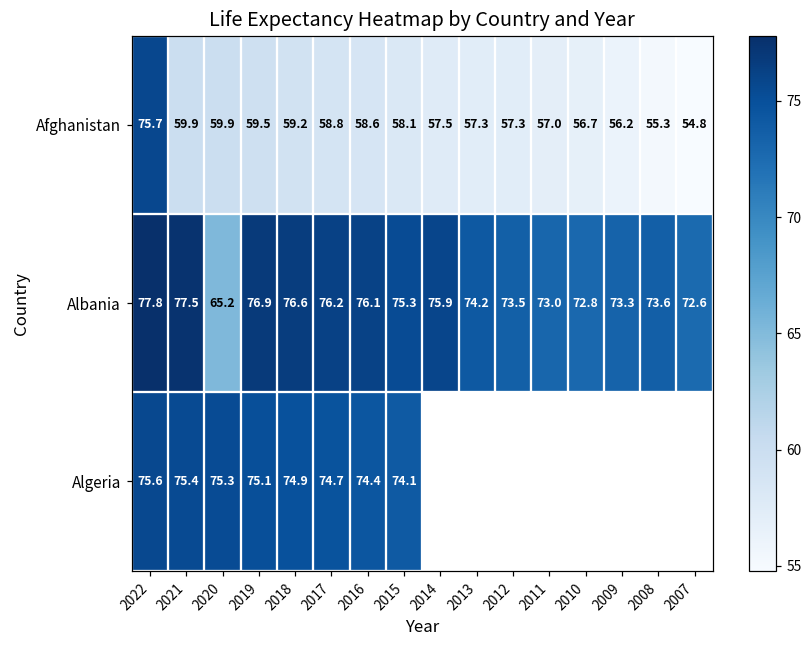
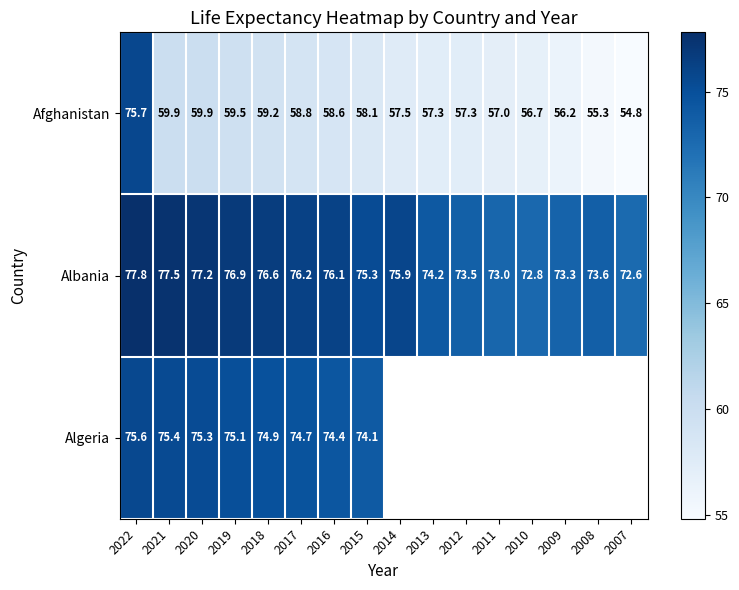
  {
    "Afghanistan": {
      "2022": 75.7,
      "2021": 59.9,
      "2020": 59.9,
      "2019": 59.5,
      "2018": 59.2,
      "2017": 58.8,
      "2016": 58.6,
      "2015": 58.1,
      "2014": 57.5,
      "2013": 57.3,
      "2012": 57.3,
      "2011": 57.0,
      "2010": 56.7,
      "2009": 56.2,
      "2008": 55.3,
      "2007": 54.8
    },
    "Albania": {
      "2022": 77.8,
      "2021": 77.5,
-     "2020": 65.2,
+     "2020": 77.2,
      "2019": 76.9,
      "2018": 76.6,
      "2017": 76.2,
      "2016": 76.1,
      "2015": 75.3,
      "2014": 75.9,
      "2013": 74.2,
      "2012": 73.5,
      "2011": 73.0,
      "2010": 72.8,
      "2009": 73.3,
      "2008": 73.6,
      "2007": 72.6
    },
    "Algeria": {
      "2022": 75.6,
      "2021": 75.4,
      "2020": 75.3,
      "2019": 75.1,
      "2018": 74.9,
      "2017": 74.7,
      "2016": 74.4,
      "2015": 74.1
    }
  }
